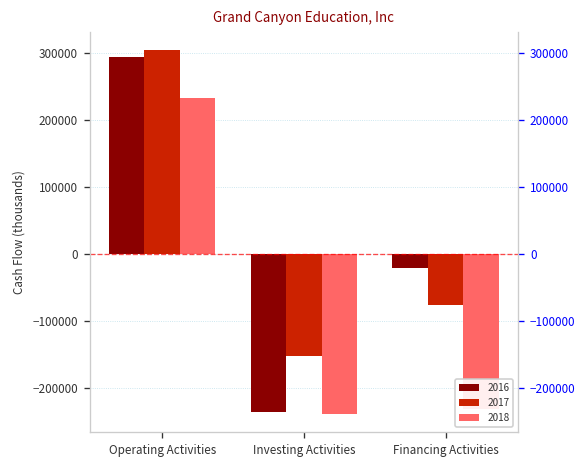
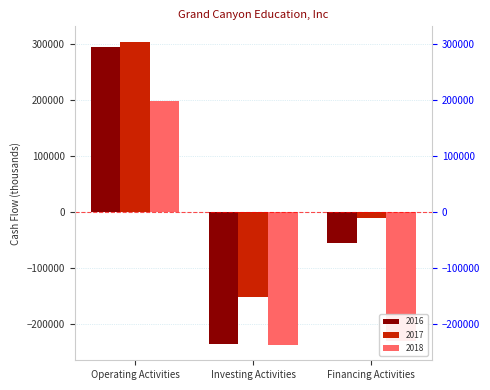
  {
    "2016": {
      "Operating Activities": 290000,
      "Investing Activities": -240000,
-     "Financing Activities": -20000
+     "Financing Activities": -60000
    },
    "2017": {
      "Operating Activities": 300000,
      "Investing Activities": -150000,
-     "Financing Activities": -70000
+     "Financing Activities": -10000
    },
    "2018": {
-     "Operating Activities": 230000,
+     "Operating Activities": 200000,
      "Investing Activities": -240000
    }
  }
